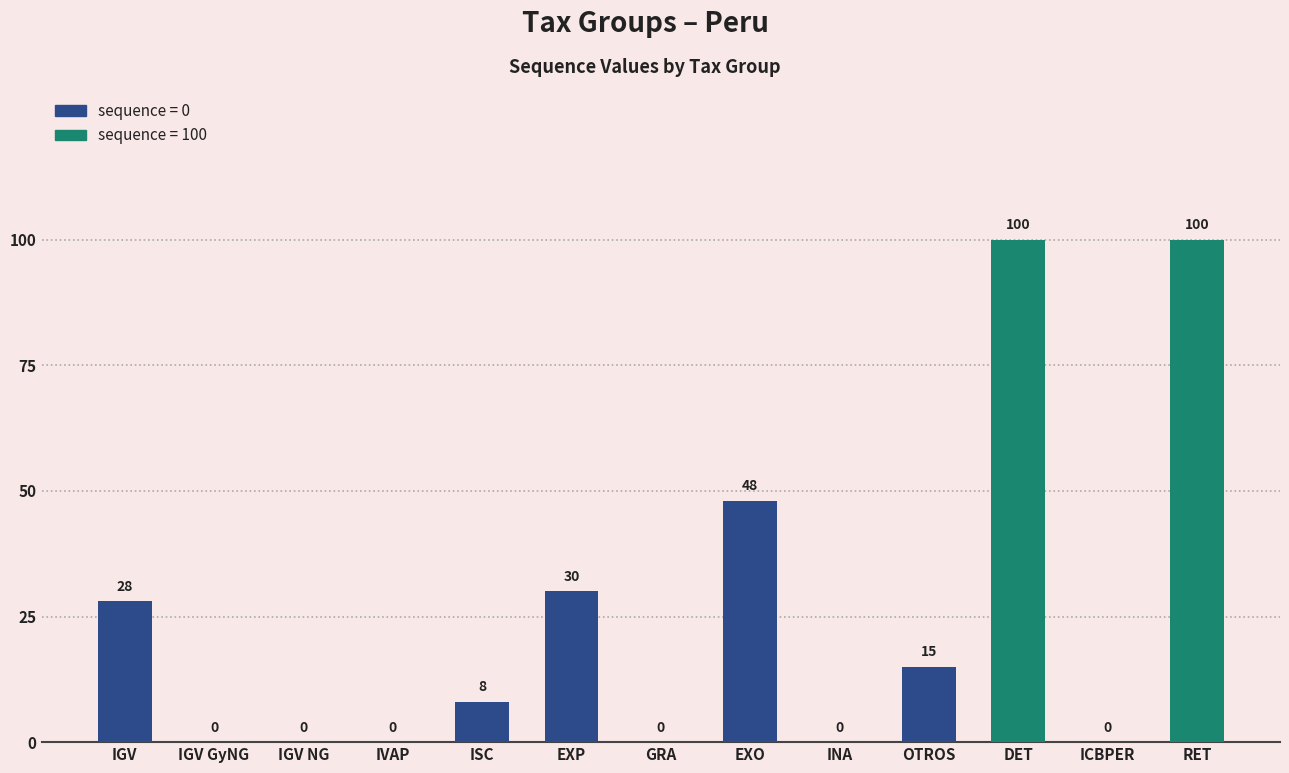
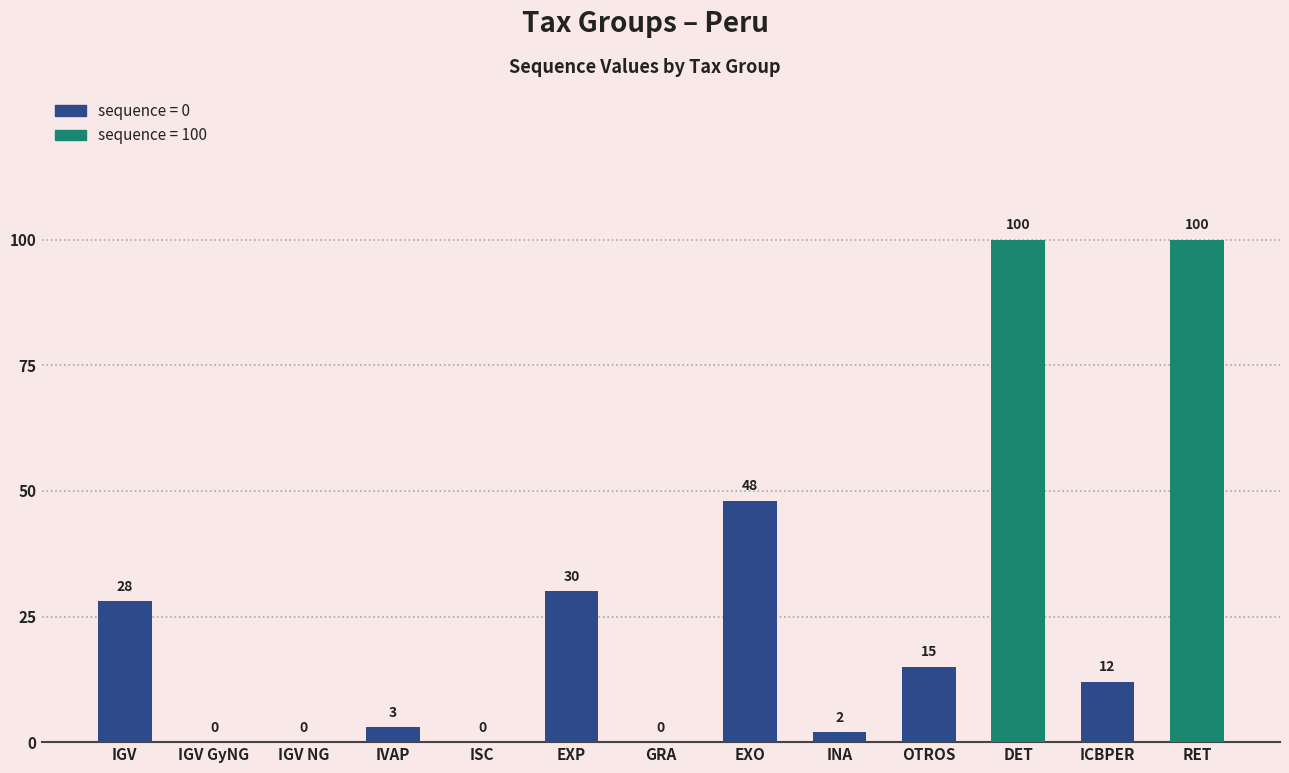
  {
    "IGV": 28,
    "IGV GyNG": 0,
    "IGV NG": 0,
-   "IVAP": 0,
-   "ISC": 8,
+   "IVAP": 3,
+   "ISC": 0,
    "EXP": 30,
    "GRA": 0,
    "EXO": 48,
-   "INA": 0,
+   "INA": 2,
    "OTROS": 15,
    "DET": 100,
-   "ICBPER": 0,
+   "ICBPER": 12,
    "RET": 100
  }
